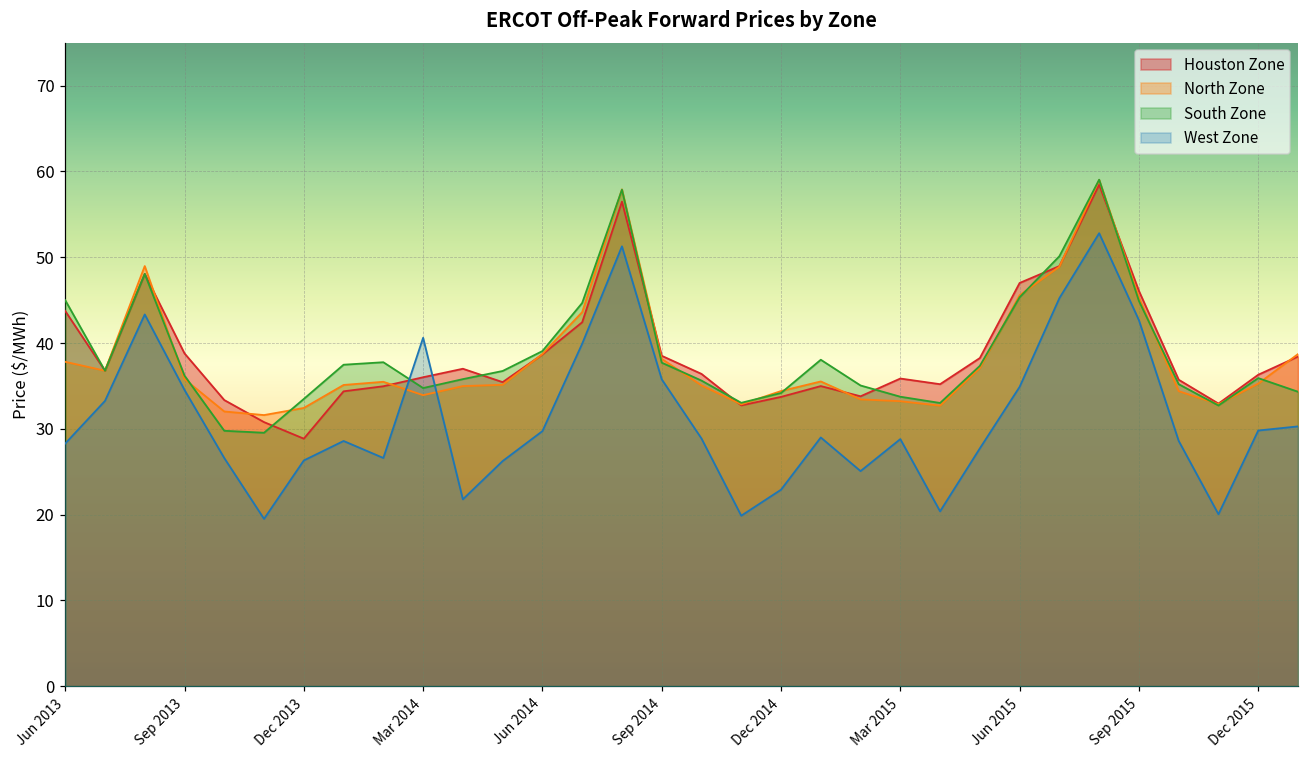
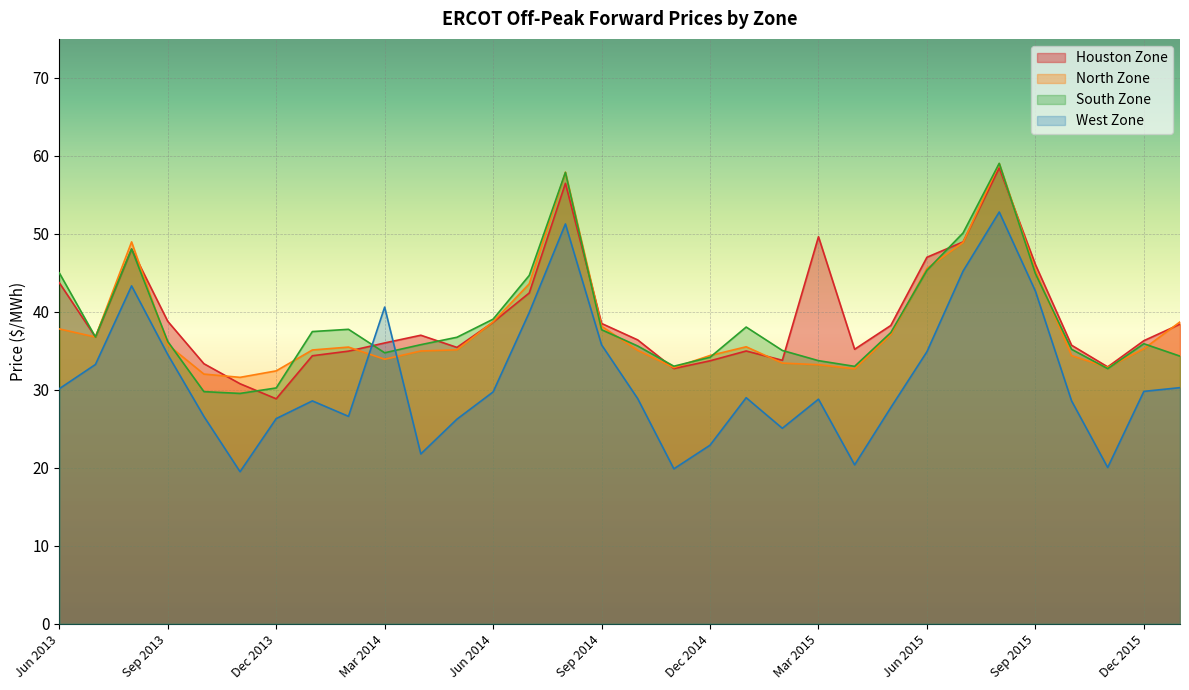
  {
    "Houston Zone": {
      "Jun 2013": 44,
      "Sep 2013": 39,
      "Dec 2013": 29,
      "Mar 2014": 36,
      "Sep 2014": 39,
      "Dec 2014": 34,
-     "Mar 2015": 36,
+     "Mar 2015": 50,
      "Jun 2015": 47,
      "Sep 2015": 46,
      "Dec 2015": 36
    },
    "North Zone": {
      "Jun 2013": 38,
      "Sep 2013": 36,
      "Dec 2013": 32,
      "Mar 2014": 34,
      "Sep 2014": 38,
      "Mar 2015": 33,
      "Sep 2015": 45,
      "Dec 2015": 35
    },
    "South Zone": {
      "Jun 2013": 45,
      "Sep 2013": 36,
-     "Dec 2013": 33,
+     "Dec 2013": 30,
      "Mar 2014": 35,
      "Jun 2014": 39,
      "Sep 2014": 38,
      "Mar 2015": 34,
      "Sep 2015": 45,
      "Dec 2015": 36
    },
    "West Zone": {
-     "Jun 2013": 28,
+     "Jun 2013": 30,
      "Sep 2013": 35,
      "Dec 2013": 26,
      "Mar 2014": 41,
      "Jun 2014": 30,
      "Sep 2014": 36,
      "Dec 2014": 23,
      "Mar 2015": 29,
      "Jun 2015": 35,
      "Sep 2015": 43,
      "Dec 2015": 30
    }
  }
